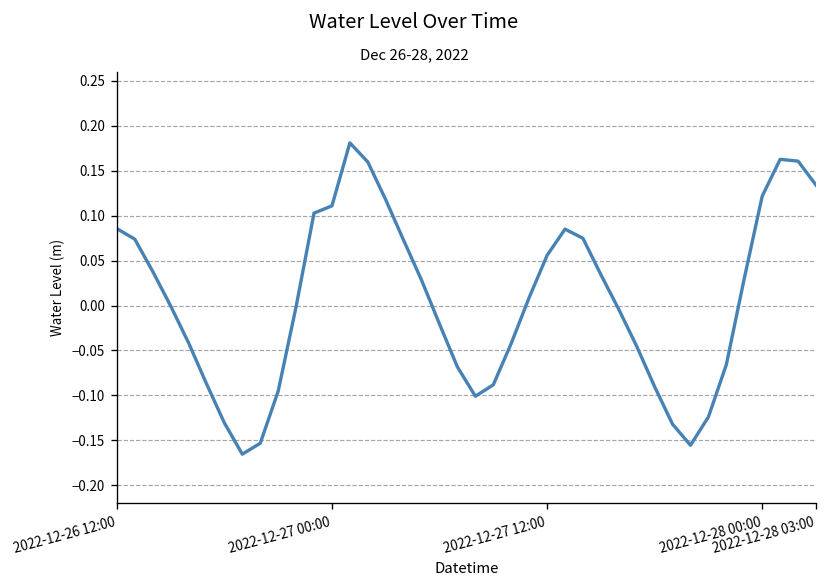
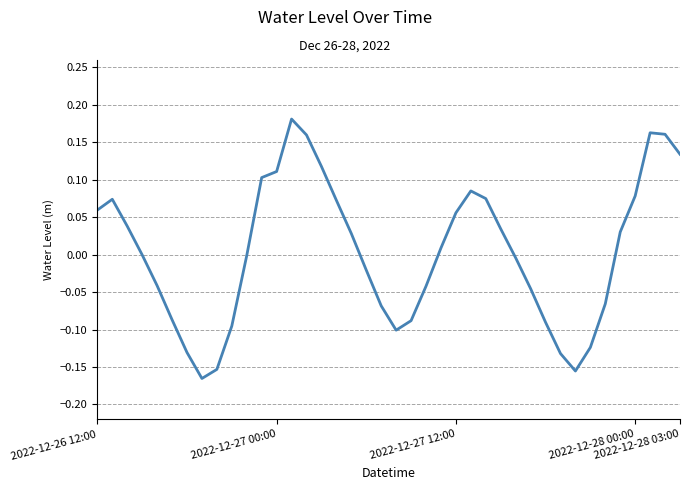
  {
-   "2022-12-26 12:00": 0.09,
+   "2022-12-26 12:00": 0.06,
    "2022-12-27 00:00": 0.11,
    "2022-12-27 12:00": 0.06,
-   "2022-12-28 00:00": 0.12,
+   "2022-12-28 00:00": 0.08,
    "2022-12-28 03:00": 0.13
  }
